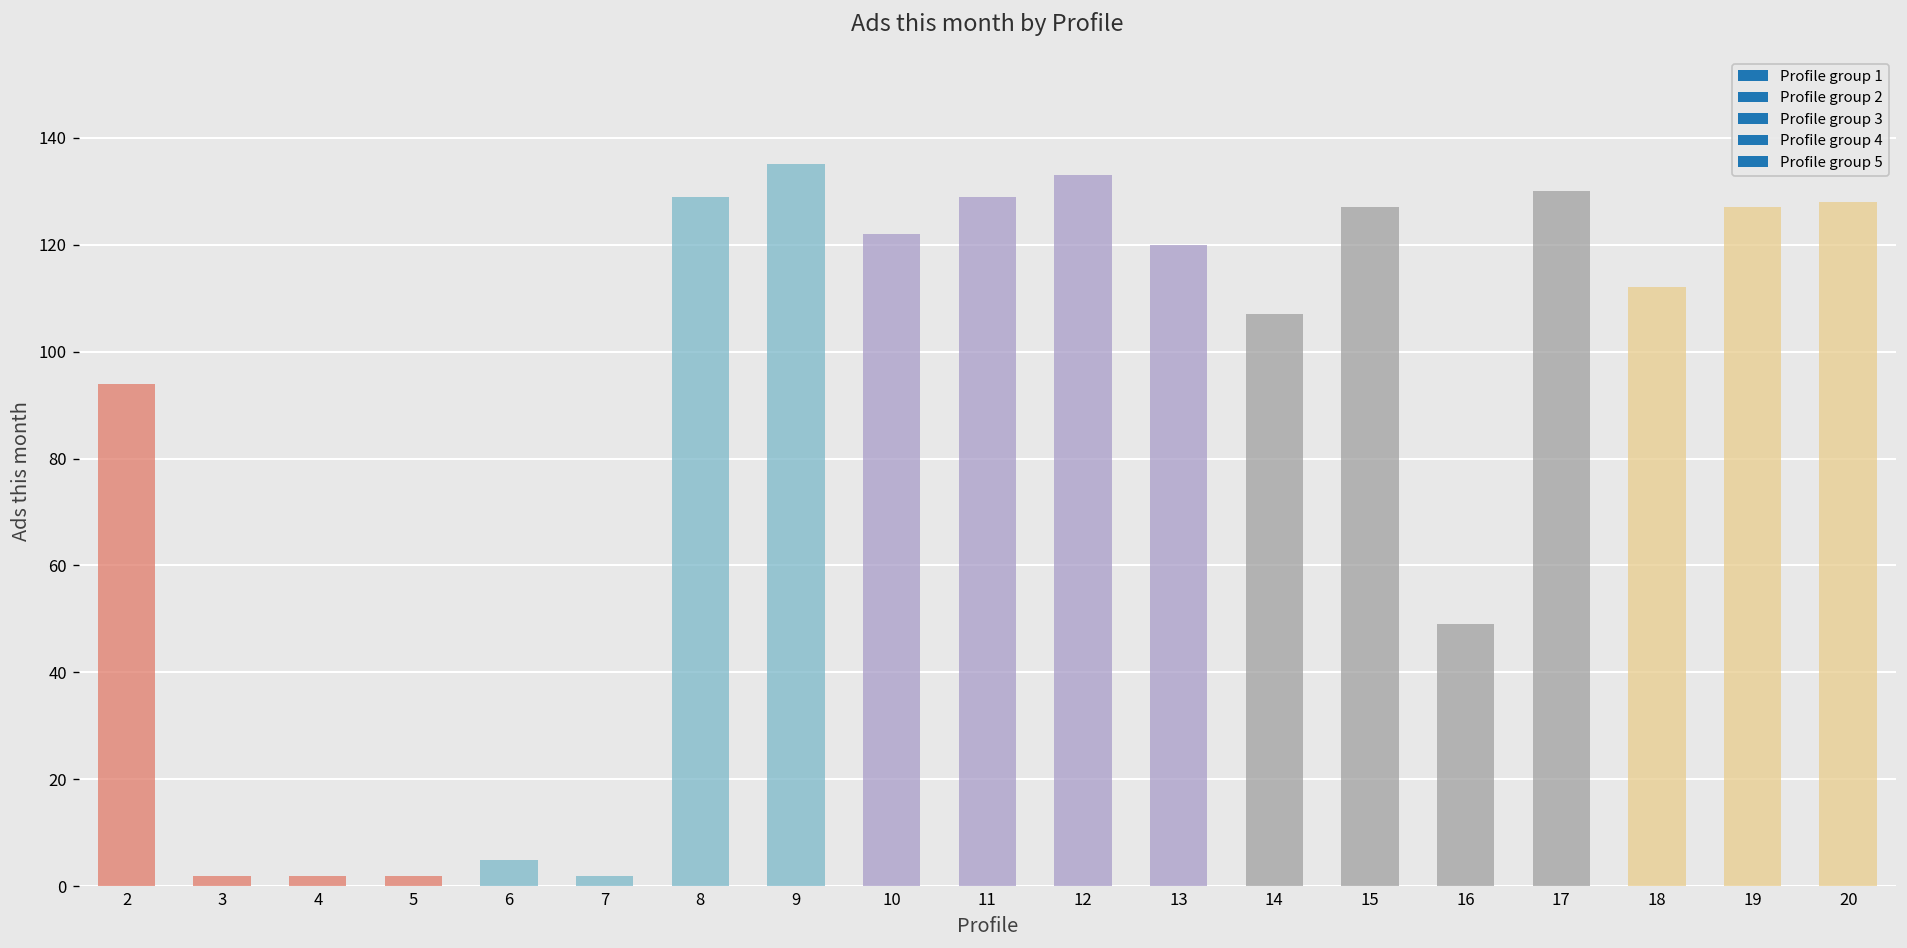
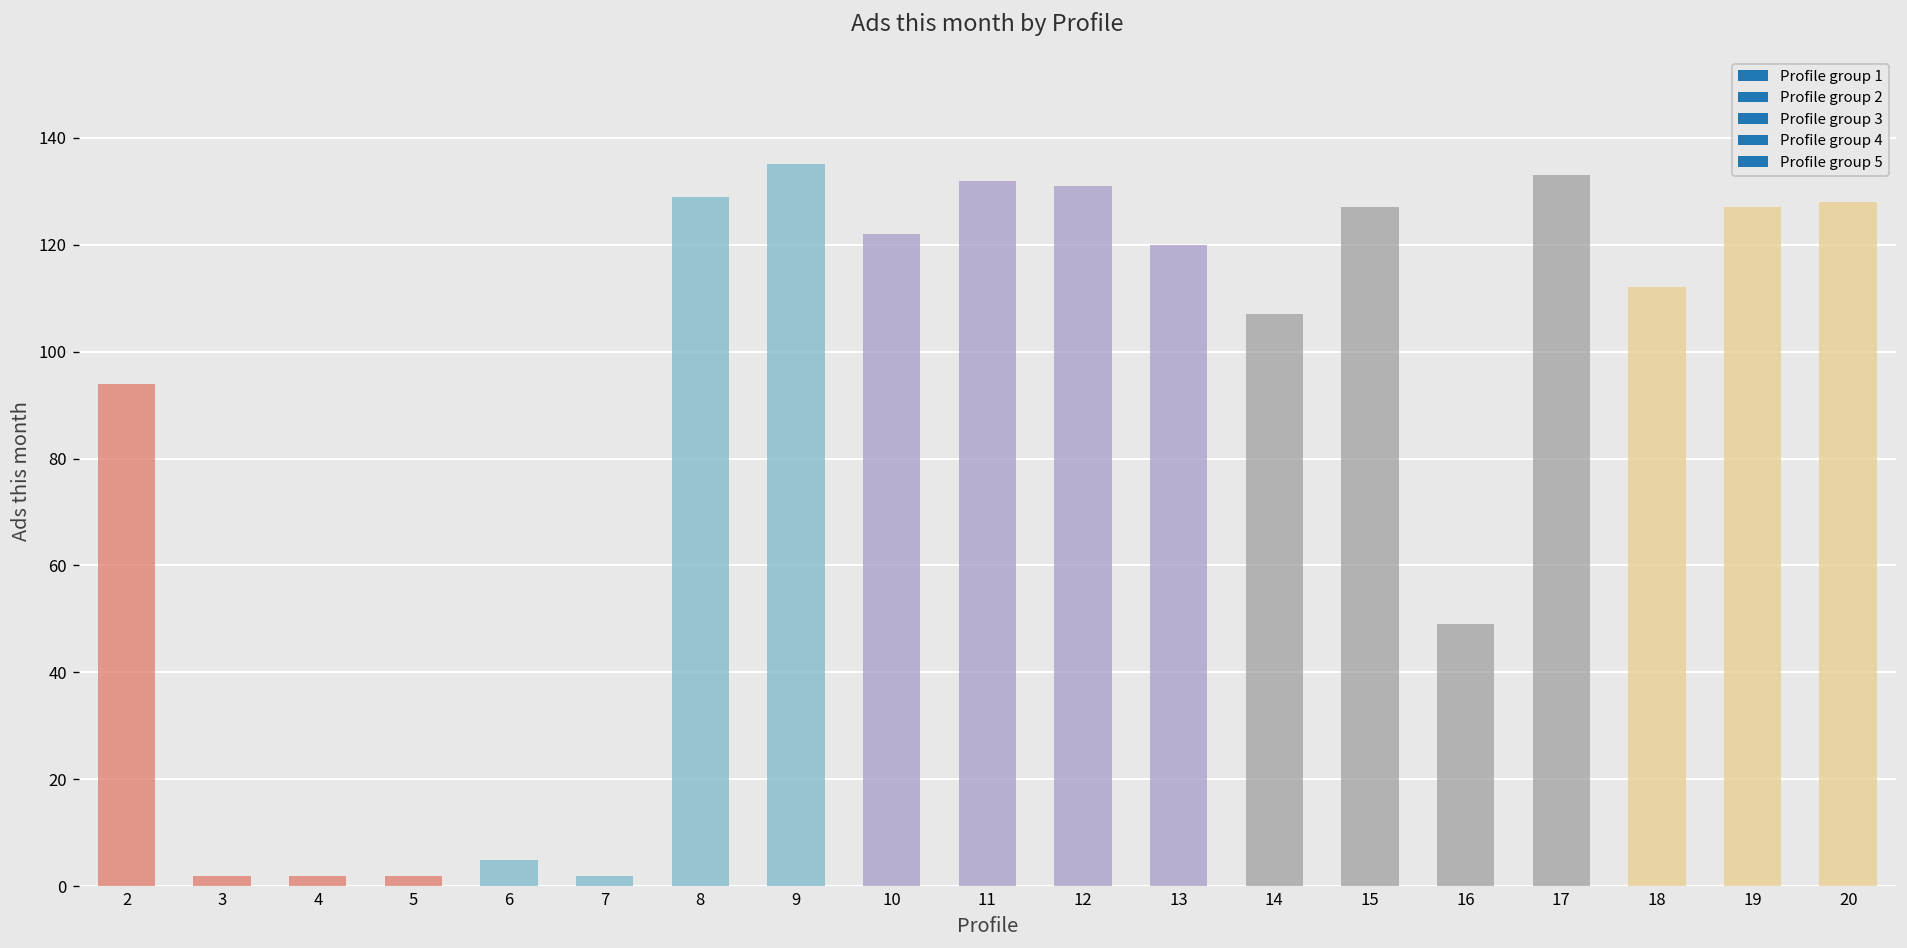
  {
    "2": 94,
    "3": 2,
    "4": 2,
    "5": 2,
    "6": 5,
    "7": 2,
    "8": 129,
    "9": 135,
    "10": 122,
-   "11": 129,
-   "12": 133,
+   "11": 132,
+   "12": 131,
    "13": 120,
    "14": 107,
    "15": 127,
    "16": 49,
-   "17": 130,
+   "17": 133,
    "18": 112,
    "19": 127,
    "20": 128
  }
